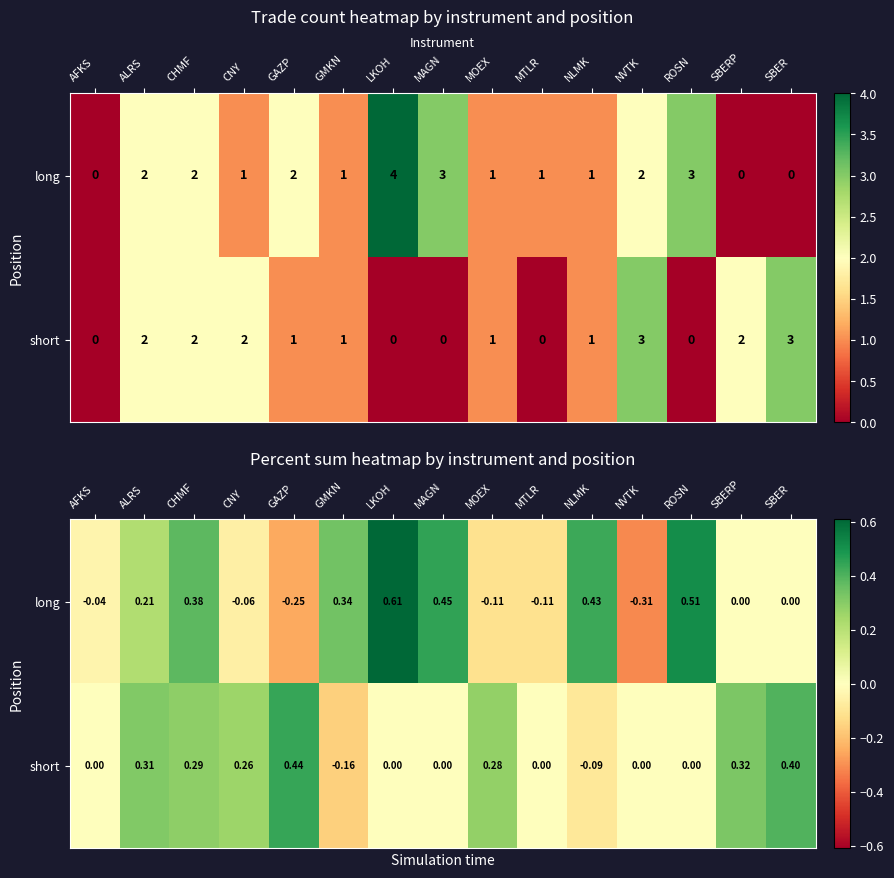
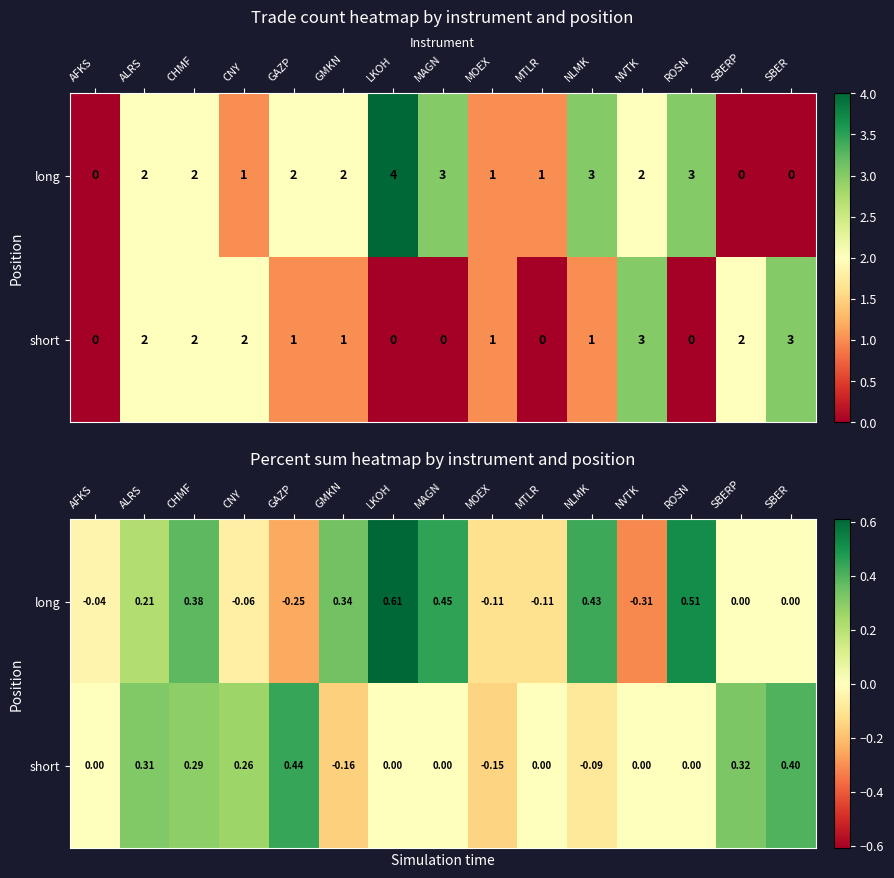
  {
    "Trade count heatmap by instrument and position": {
      "long": {
        "AFKS": 0,
        "ALRS": 2,
        "CHMF": 2,
        "CNY": 1,
        "GAZP": 2,
-       "GMKN": 1,
+       "GMKN": 2,
        "LKOH": 4,
        "MAGN": 3,
        "MOEX": 1,
        "MTLR": 1,
-       "NLMK": 1,
+       "NLMK": 3,
        "NVTK": 2,
        "ROSN": 3,
        "SBERP": 0,
        "SBER": 0
      },
      "short": {
        "AFKS": 0,
        "ALRS": 2,
        "CHMF": 2,
        "CNY": 2,
        "GAZP": 1,
        "GMKN": 1,
        "LKOH": 0,
        "MAGN": 0,
        "MOEX": 1,
        "MTLR": 0,
        "NLMK": 1,
        "NVTK": 3,
        "ROSN": 0,
        "SBERP": 2,
        "SBER": 3
      }
    },
    "Percent sum heatmap by instrument and position": {
      "long": {
        "AFKS": -0.04,
        "ALRS": 0.21,
        "CHMF": 0.38,
        "CNY": -0.06,
        "GAZP": -0.25,
        "GMKN": 0.34,
        "LKOH": 0.61,
        "MAGN": 0.45,
        "MOEX": -0.11,
        "MTLR": -0.11,
        "NLMK": 0.43,
        "NVTK": -0.31,
        "ROSN": 0.51,
        "SBERP": 0.00,
        "SBER": 0.00
      },
      "short": {
        "AFKS": 0.00,
        "ALRS": 0.31,
        "CHMF": 0.29,
        "CNY": 0.26,
        "GAZP": 0.44,
        "GMKN": -0.16,
        "LKOH": 0.00,
        "MAGN": 0.00,
-       "MOEX": 0.28,
+       "MOEX": -0.15,
        "MTLR": 0.00,
        "NLMK": -0.09,
        "NVTK": 0.00,
        "ROSN": 0.00,
        "SBERP": 0.32,
        "SBER": 0.40
      }
    }
  }
